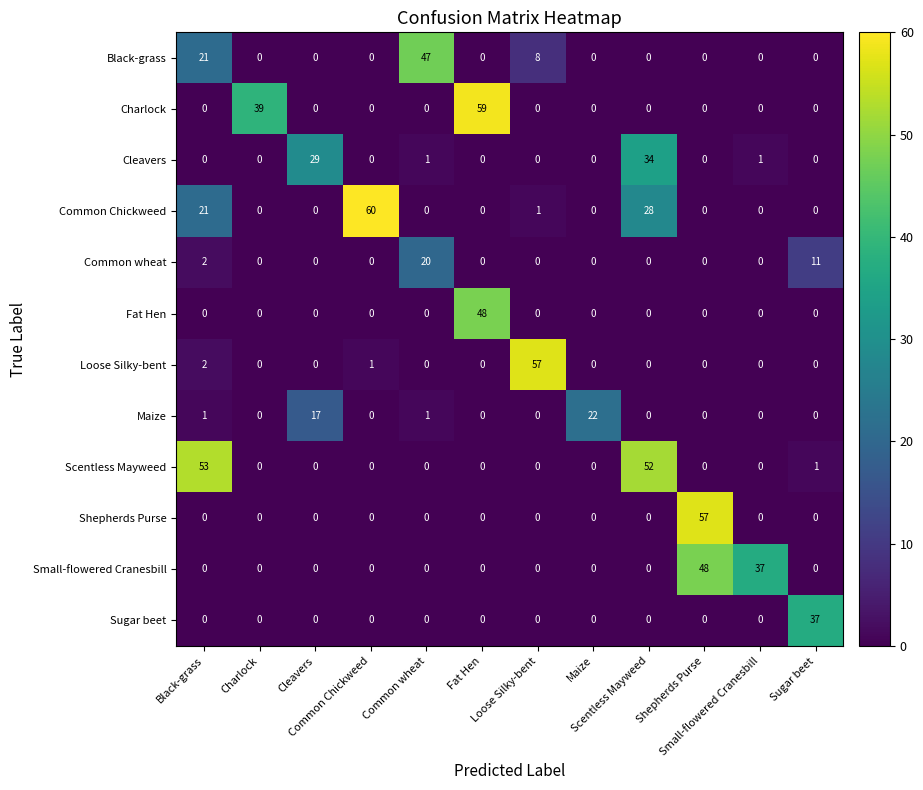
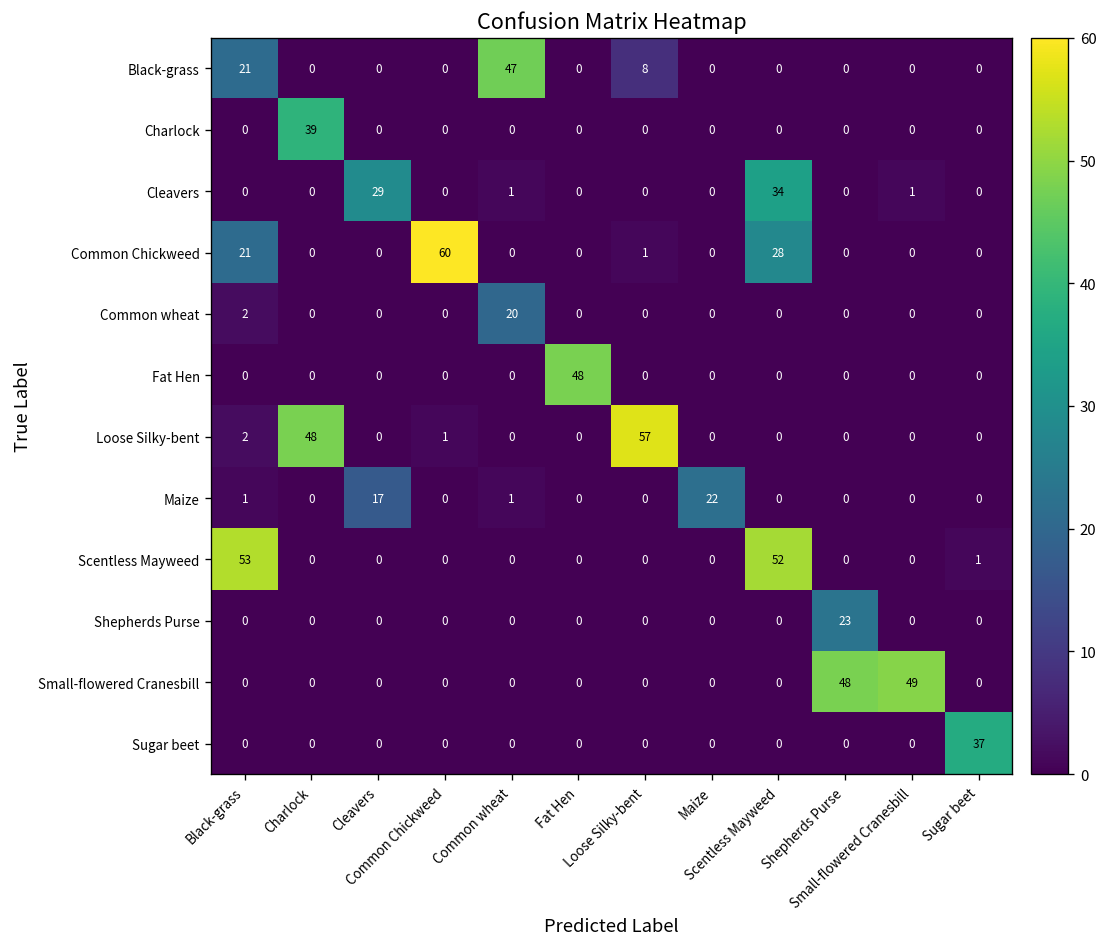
  {
    "Black-grass": {
      "Black-grass": 21,
      "Charlock": 0,
      "Cleavers": 0,
      "Common Chickweed": 0,
      "Common wheat": 47,
      "Fat Hen": 0,
      "Loose Silky-bent": 8,
      "Maize": 0,
      "Scentless Mayweed": 0,
      "Shepherds Purse": 0,
      "Small-flowered Cranesbill": 0,
      "Sugar beet": 0
    },
    "Charlock": {
      "Black-grass": 0,
      "Charlock": 39,
      "Cleavers": 0,
      "Common Chickweed": 0,
      "Common wheat": 0,
-     "Fat Hen": 59,
+     "Fat Hen": 0,
      "Loose Silky-bent": 0,
      "Maize": 0,
      "Scentless Mayweed": 0,
      "Shepherds Purse": 0,
      "Small-flowered Cranesbill": 0,
      "Sugar beet": 0
    },
    "Cleavers": {
      "Black-grass": 0,
      "Charlock": 0,
      "Cleavers": 29,
      "Common Chickweed": 0,
      "Common wheat": 1,
      "Fat Hen": 0,
      "Loose Silky-bent": 0,
      "Maize": 0,
      "Scentless Mayweed": 34,
      "Shepherds Purse": 0,
      "Small-flowered Cranesbill": 1,
      "Sugar beet": 0
    },
    "Common Chickweed": {
      "Black-grass": 21,
      "Charlock": 0,
      "Cleavers": 0,
      "Common Chickweed": 60,
      "Common wheat": 0,
      "Fat Hen": 0,
      "Loose Silky-bent": 1,
      "Maize": 0,
      "Scentless Mayweed": 28,
      "Shepherds Purse": 0,
      "Small-flowered Cranesbill": 0,
      "Sugar beet": 0
    },
    "Common wheat": {
      "Black-grass": 2,
      "Charlock": 0,
      "Cleavers": 0,
      "Common Chickweed": 0,
      "Common wheat": 20,
      "Fat Hen": 0,
      "Loose Silky-bent": 0,
      "Maize": 0,
      "Scentless Mayweed": 0,
      "Shepherds Purse": 0,
      "Small-flowered Cranesbill": 0,
-     "Sugar beet": 11
+     "Sugar beet": 0
    },
    "Fat Hen": {
      "Black-grass": 0,
      "Charlock": 0,
      "Cleavers": 0,
      "Common Chickweed": 0,
      "Common wheat": 0,
      "Fat Hen": 48,
      "Loose Silky-bent": 0,
      "Maize": 0,
      "Scentless Mayweed": 0,
      "Shepherds Purse": 0,
      "Small-flowered Cranesbill": 0,
      "Sugar beet": 0
    },
    "Loose Silky-bent": {
      "Black-grass": 2,
-     "Charlock": 0,
+     "Charlock": 48,
      "Cleavers": 0,
      "Common Chickweed": 1,
      "Common wheat": 0,
      "Fat Hen": 0,
      "Loose Silky-bent": 57,
      "Maize": 0,
      "Scentless Mayweed": 0,
      "Shepherds Purse": 0,
      "Small-flowered Cranesbill": 0,
      "Sugar beet": 0
    },
    "Maize": {
      "Black-grass": 1,
      "Charlock": 0,
      "Cleavers": 17,
      "Common Chickweed": 0,
      "Common wheat": 1,
      "Fat Hen": 0,
      "Loose Silky-bent": 0,
      "Maize": 22,
      "Scentless Mayweed": 0,
      "Shepherds Purse": 0,
      "Small-flowered Cranesbill": 0,
      "Sugar beet": 0
    },
    "Scentless Mayweed": {
      "Black-grass": 53,
      "Charlock": 0,
      "Cleavers": 0,
      "Common Chickweed": 0,
      "Common wheat": 0,
      "Fat Hen": 0,
      "Loose Silky-bent": 0,
      "Maize": 0,
      "Scentless Mayweed": 52,
      "Shepherds Purse": 0,
      "Small-flowered Cranesbill": 0,
      "Sugar beet": 1
    },
    "Shepherds Purse": {
      "Black-grass": 0,
      "Charlock": 0,
      "Cleavers": 0,
      "Common Chickweed": 0,
      "Common wheat": 0,
      "Fat Hen": 0,
      "Loose Silky-bent": 0,
      "Maize": 0,
      "Scentless Mayweed": 0,
-     "Shepherds Purse": 57,
+     "Shepherds Purse": 23,
      "Small-flowered Cranesbill": 0,
      "Sugar beet": 0
    },
    "Small-flowered Cranesbill": {
      "Black-grass": 0,
      "Charlock": 0,
      "Cleavers": 0,
      "Common Chickweed": 0,
      "Common wheat": 0,
      "Fat Hen": 0,
      "Loose Silky-bent": 0,
      "Maize": 0,
      "Scentless Mayweed": 0,
      "Shepherds Purse": 48,
-     "Small-flowered Cranesbill": 37,
+     "Small-flowered Cranesbill": 49,
      "Sugar beet": 0
    },
    "Sugar beet": {
      "Black-grass": 0,
      "Charlock": 0,
      "Cleavers": 0,
      "Common Chickweed": 0,
      "Common wheat": 0,
      "Fat Hen": 0,
      "Loose Silky-bent": 0,
      "Maize": 0,
      "Scentless Mayweed": 0,
      "Shepherds Purse": 0,
      "Small-flowered Cranesbill": 0,
      "Sugar beet": 37
    }
  }
